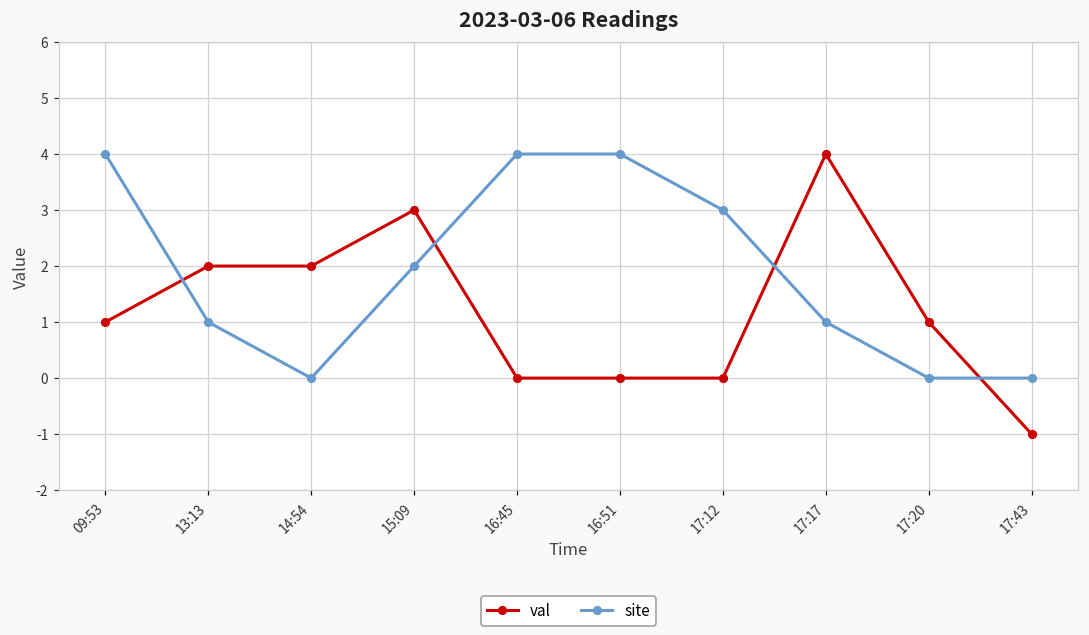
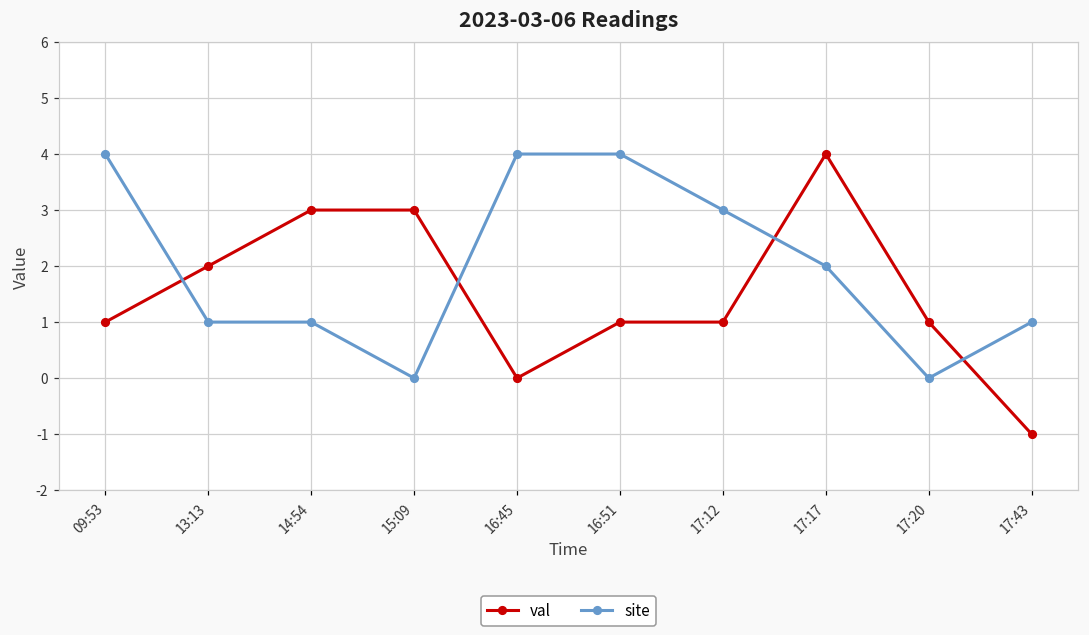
  {
    "val": {
      "09:53": 1,
      "13:13": 2,
-     "14:54": 2,
+     "14:54": 3,
      "15:09": 3,
      "16:45": 0,
-     "16:51": 0,
-     "17:12": 0,
+     "16:51": 1,
+     "17:12": 1,
      "17:17": 4,
      "17:20": 1,
      "17:43": -1
    },
    "site": {
      "09:53": 4,
      "13:13": 1,
-     "14:54": 0,
-     "15:09": 2,
+     "14:54": 1,
+     "15:09": 0,
      "16:45": 4,
      "16:51": 4,
      "17:12": 3,
-     "17:17": 1,
+     "17:17": 2,
      "17:20": 0,
-     "17:43": 0
+     "17:43": 1
    }
  }
